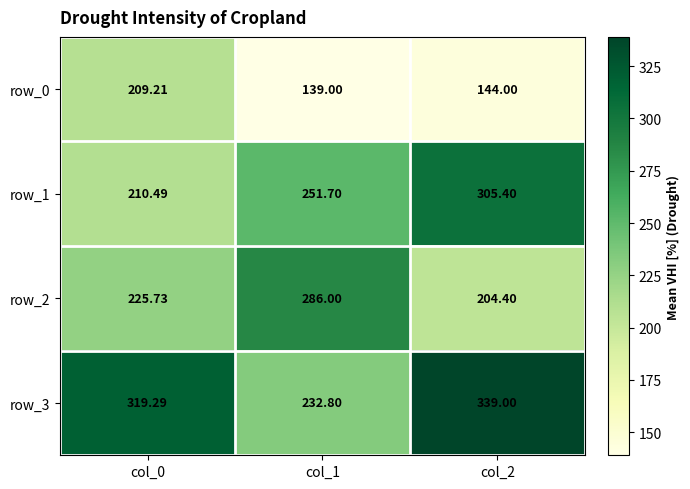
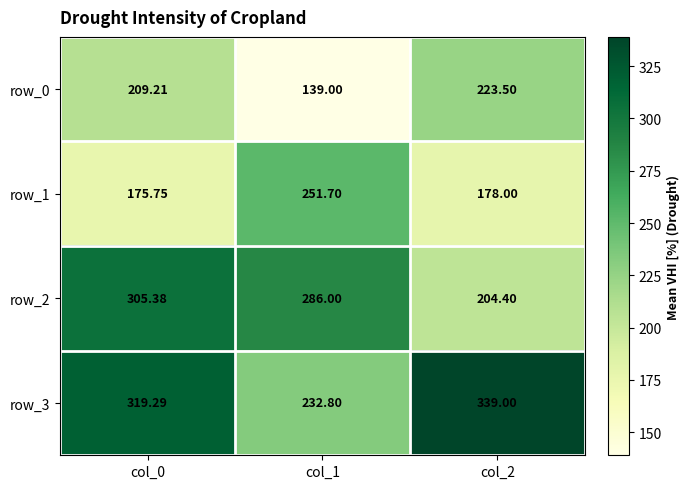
  {
    "row_0": {
      "col_0": 209.21,
      "col_1": 139.00,
-     "col_2": 144.00
+     "col_2": 223.50
    },
    "row_1": {
-     "col_0": 210.49,
+     "col_0": 175.75,
      "col_1": 251.70,
-     "col_2": 305.40
+     "col_2": 178.00
    },
    "row_2": {
-     "col_0": 225.73,
+     "col_0": 305.38,
      "col_1": 286.00,
      "col_2": 204.40
    },
    "row_3": {
      "col_0": 319.29,
      "col_1": 232.80,
      "col_2": 339.00
    }
  }
